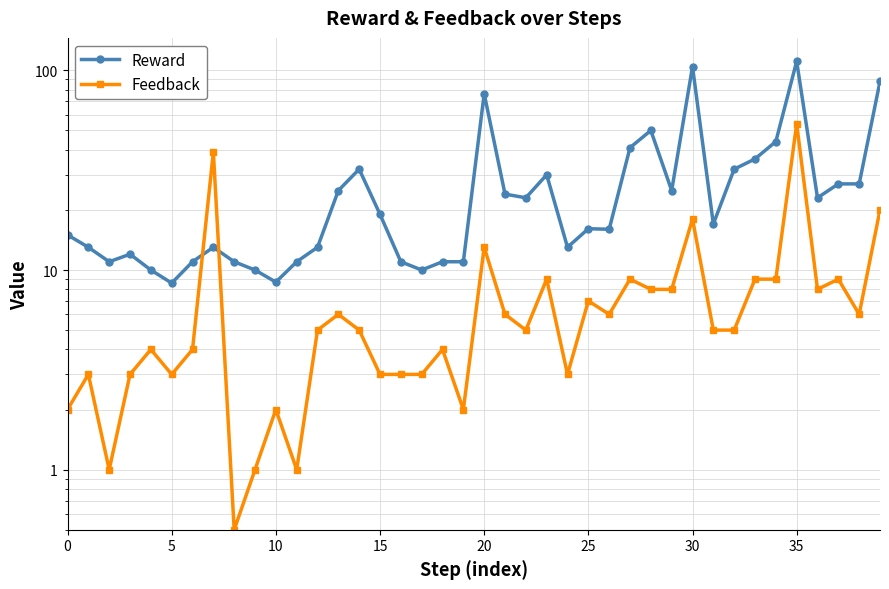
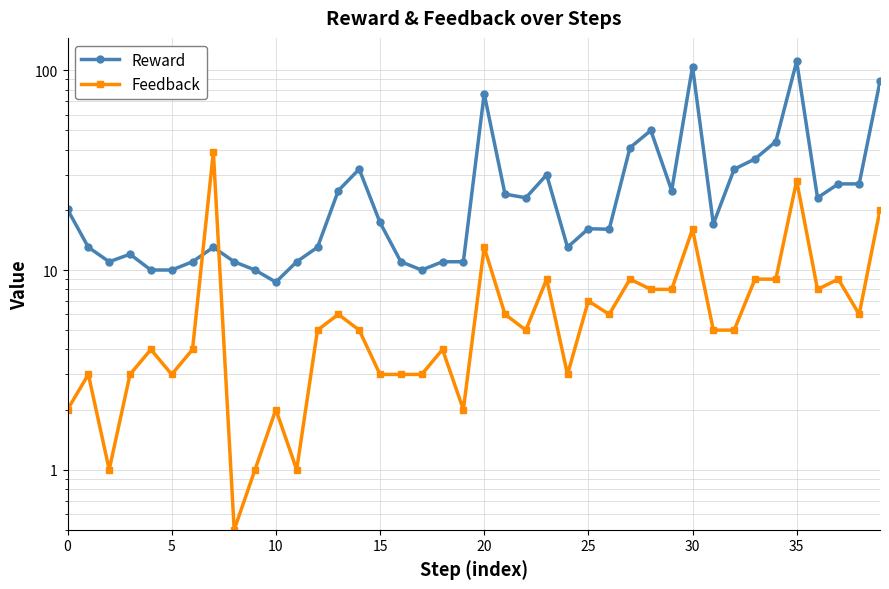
  {
    "Reward": {
-     "0": 15,
-     "5": 8.6,
+     "0": 20,
+     "5": 10,
      "10": 9,
-     "15": 19,
+     "15": 17,
      "20": 76,
      "25": 16,
      "30": 100,
      "35": 110
    },
    "Feedback": {
      "0": 2,
      "5": 3,
      "10": 2,
      "15": 3,
      "20": 13,
      "25": 7,
-     "30": 18,
-     "35": 54
+     "30": 16,
+     "35": 28
    }
  }
